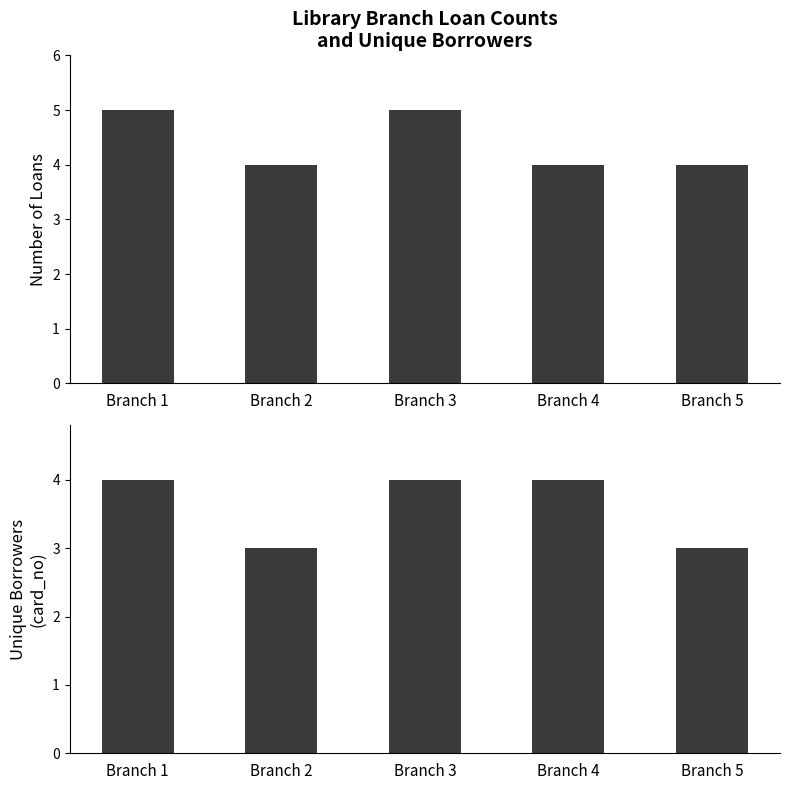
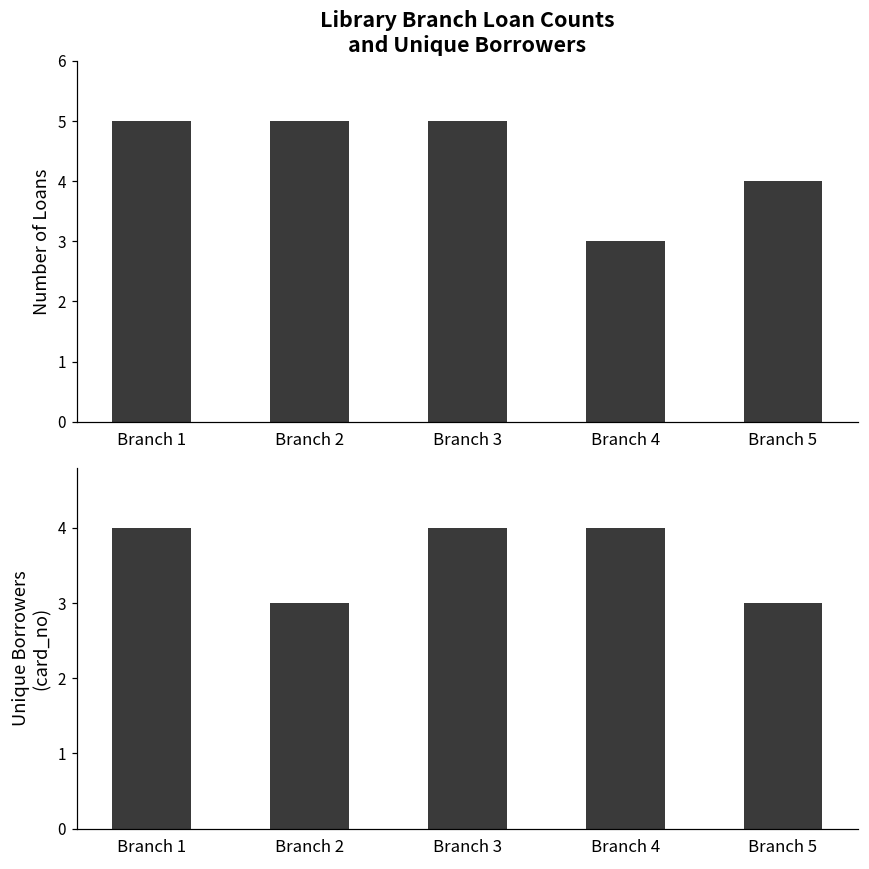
  {
    "Library Branch Loan Counts and Unique Borrowers": {
      "Branch 1": 5,
-     "Branch 2": 4,
+     "Branch 2": 5,
      "Branch 3": 5,
-     "Branch 4": 4,
+     "Branch 4": 3,
      "Branch 5": 4
    }
  }
